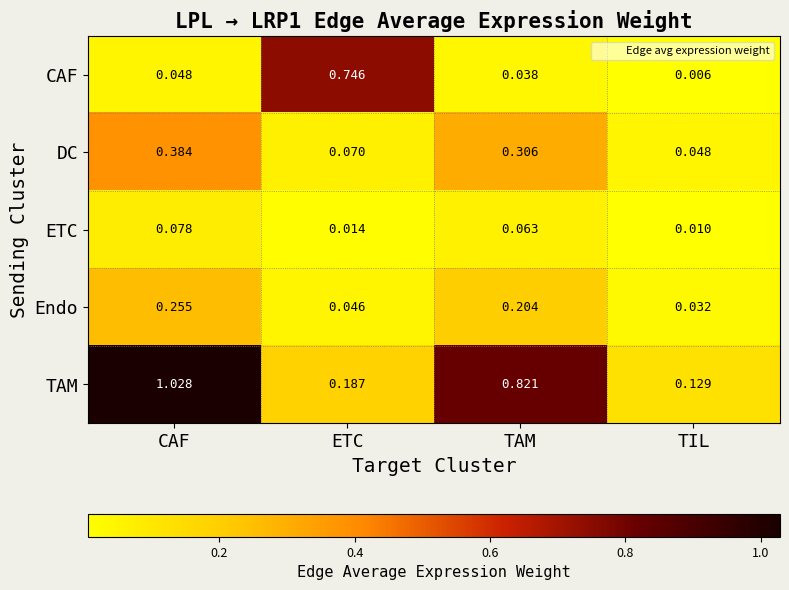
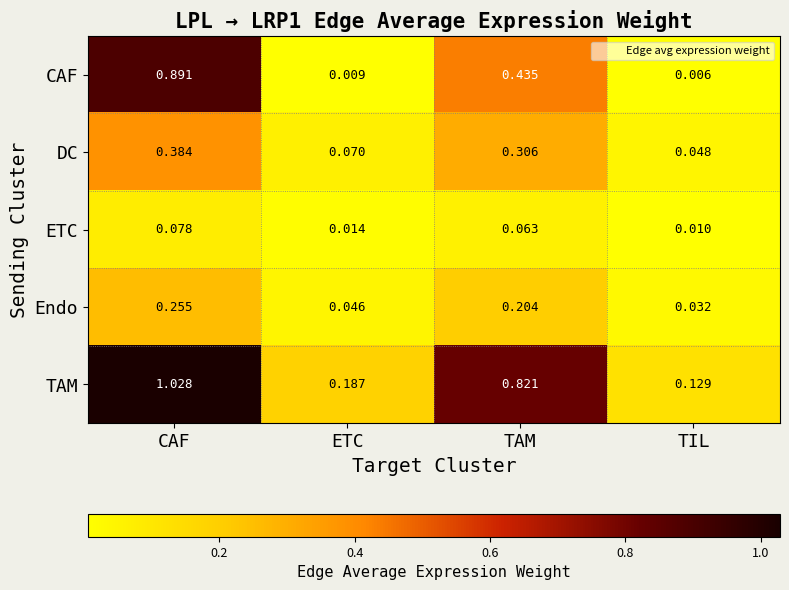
  {
    "CAF": {
-     "CAF": 0.048,
-     "ETC": 0.746,
-     "TAM": 0.038,
+     "CAF": 0.891,
+     "ETC": 0.009,
+     "TAM": 0.435,
      "TIL": 0.006
    },
    "DC": {
      "CAF": 0.384,
      "ETC": 0.070,
      "TAM": 0.306,
      "TIL": 0.048
    },
    "ETC": {
      "CAF": 0.078,
      "ETC": 0.014,
      "TAM": 0.063,
      "TIL": 0.010
    },
    "Endo": {
      "CAF": 0.255,
      "ETC": 0.046,
      "TAM": 0.204,
      "TIL": 0.032
    },
    "TAM": {
      "CAF": 1.028,
      "ETC": 0.187,
      "TAM": 0.821,
      "TIL": 0.129
    }
  }
